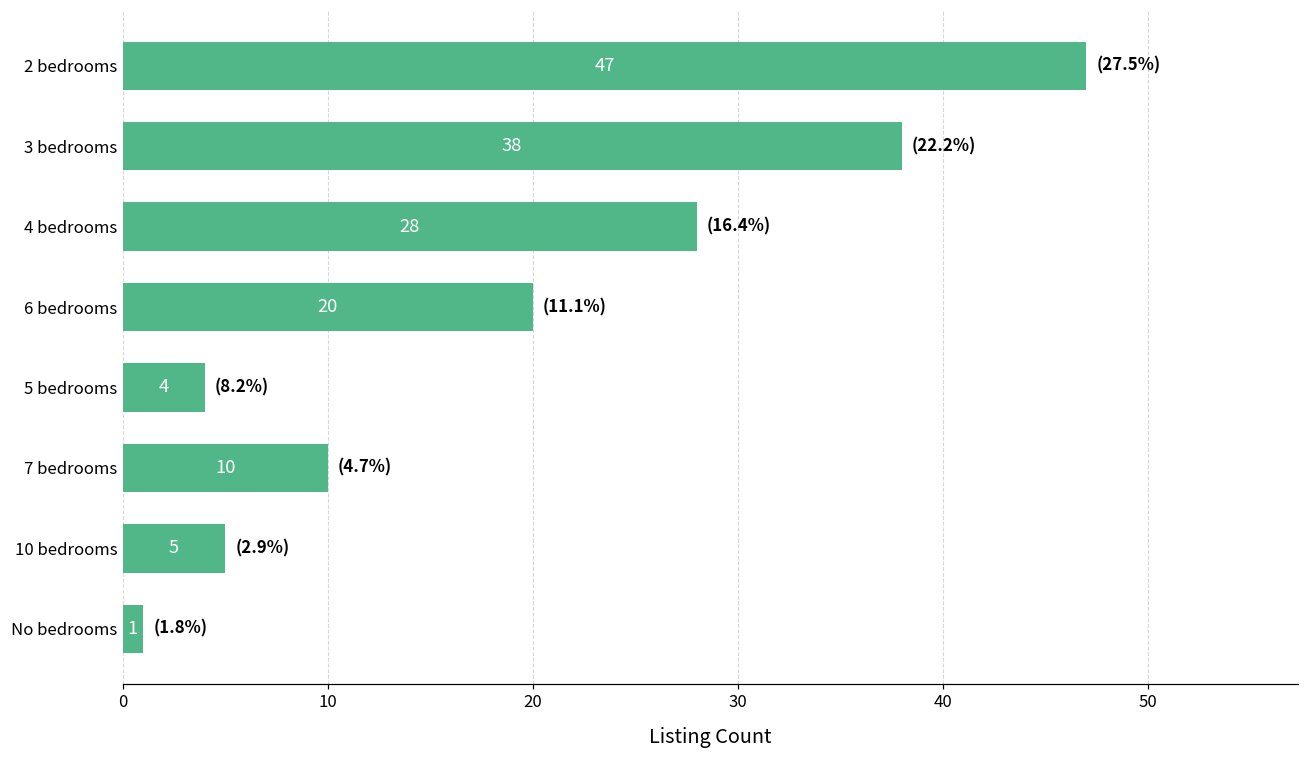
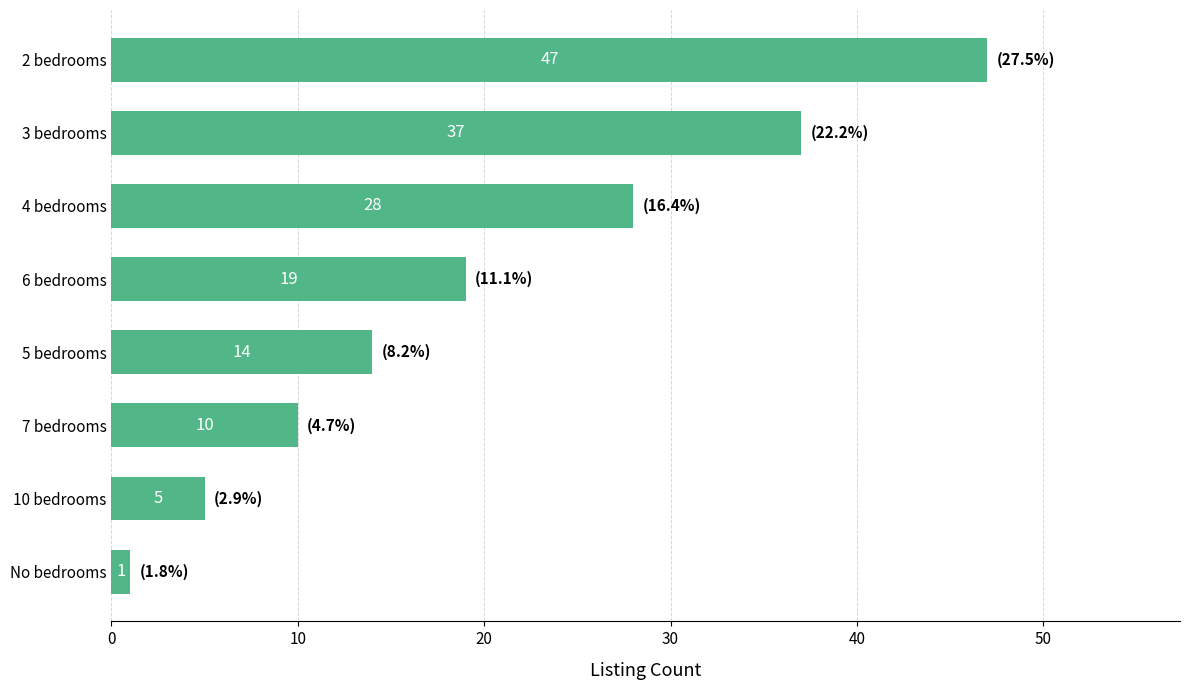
  {
    "2 bedrooms": 47,
-   "3 bedrooms": 38,
+   "3 bedrooms": 37,
    "4 bedrooms": 28,
-   "6 bedrooms": 20,
-   "5 bedrooms": 4,
+   "6 bedrooms": 19,
+   "5 bedrooms": 14,
    "7 bedrooms": 10,
    "10 bedrooms": 5,
    "No bedrooms": 1
  }
